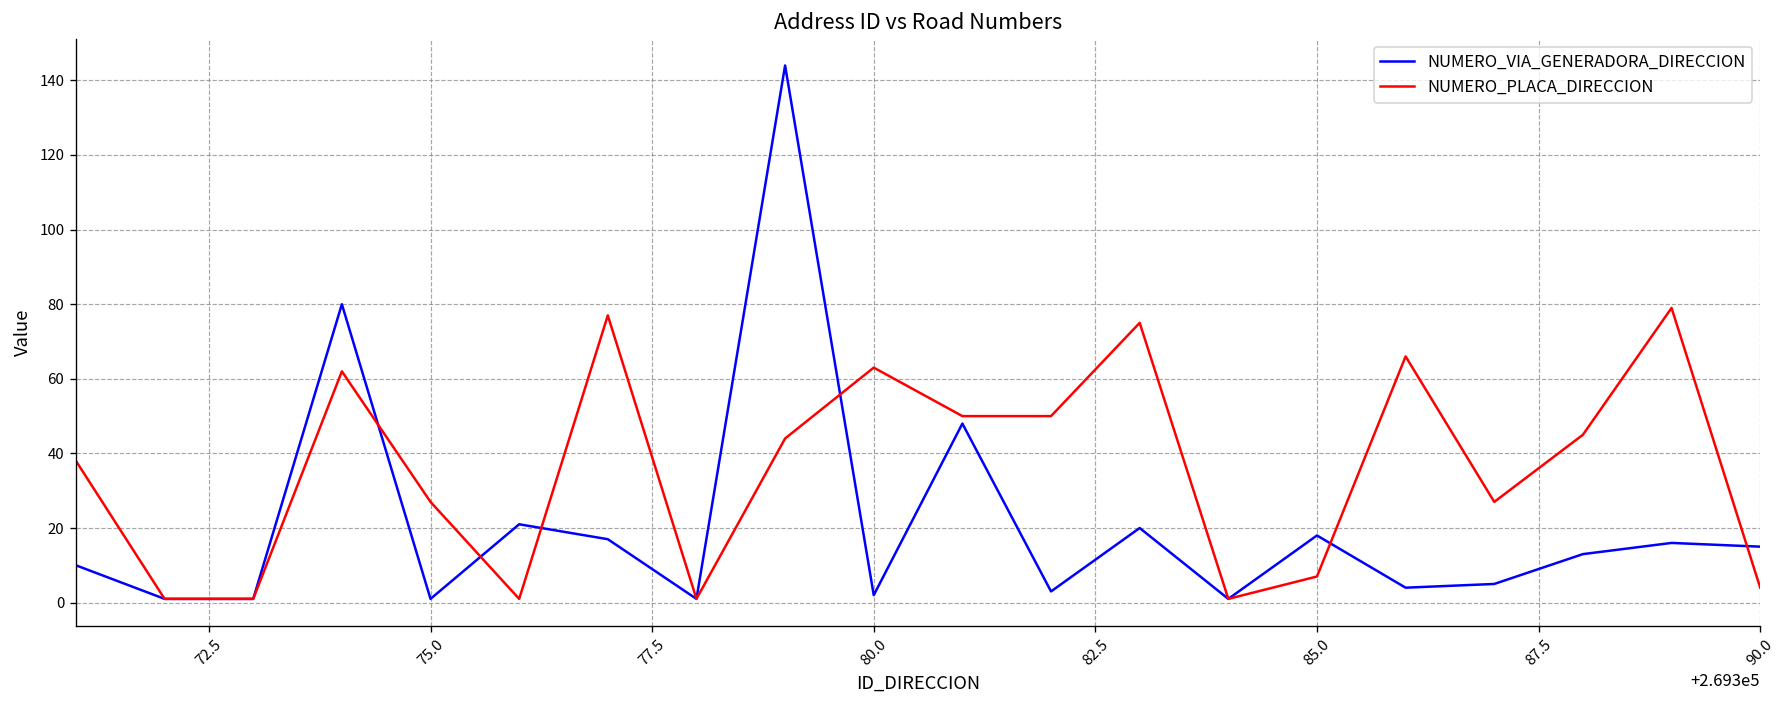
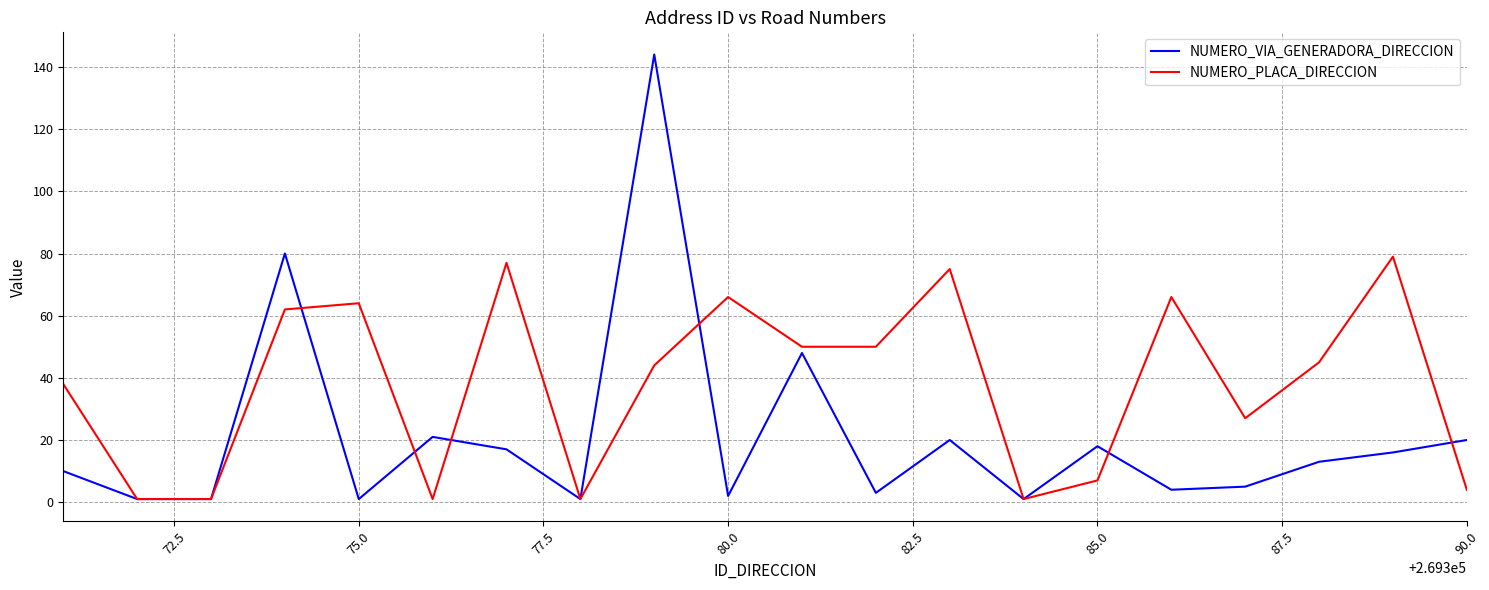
  {
    "NUMERO_VIA_GENERADORA_DIRECCION": {
      "75.0": 1,
      "80.0": 2,
      "85.0": 18,
-     "90.0": 15
+     "90.0": 20
    },
    "NUMERO_PLACA_DIRECCION": {
-     "75.0": 27,
-     "80.0": 63,
+     "75.0": 64,
+     "80.0": 66,
      "85.0": 7,
      "90.0": 4
    }
  }
